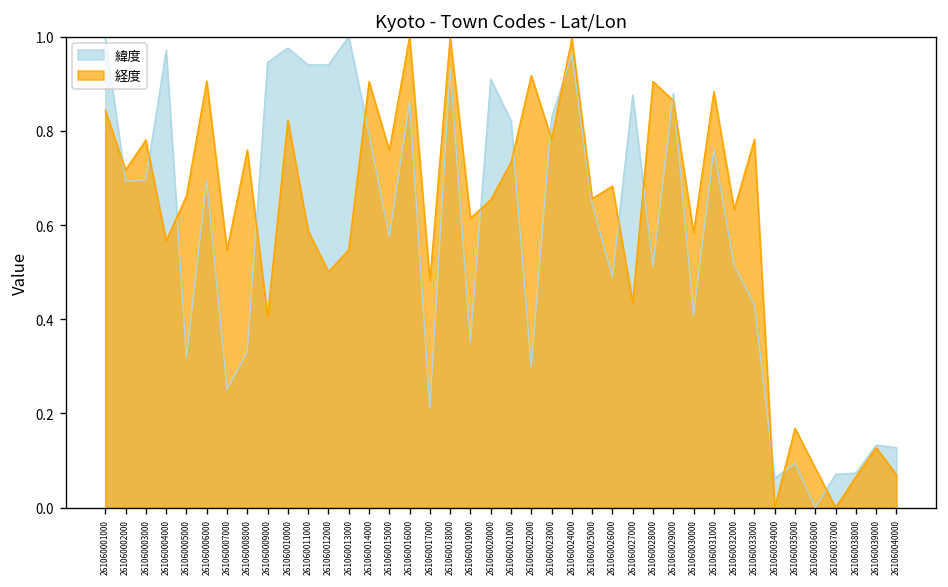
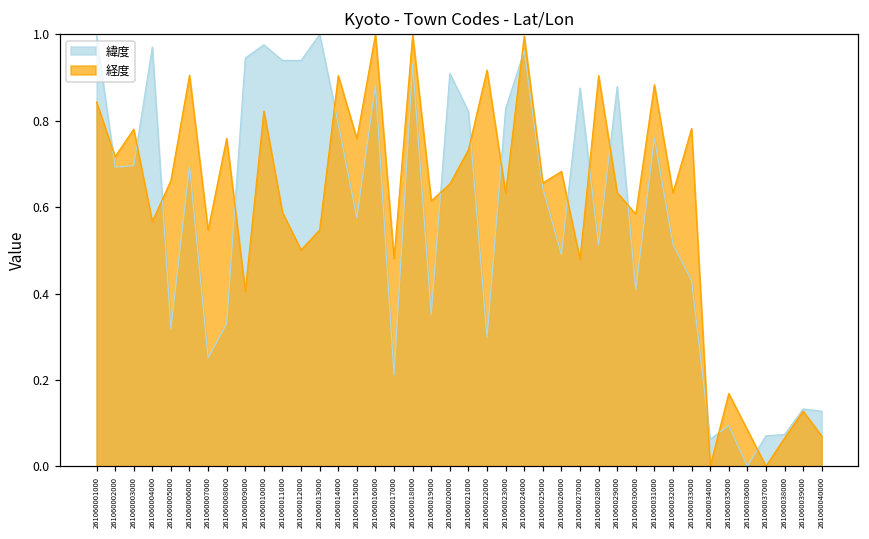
  {
    "緯度": {
      "261060001000": 1.00,
      "261060002000": 0.69,
      "261060003000": 0.70,
      "261060004000": 0.97,
      "261060005000": 0.32,
      "261060006000": 0.69,
      "261060007000": 0.25,
      "261060008000": 0.33,
      "261060009000": 0.95,
      "261060010000": 0.98,
      "261060011000": 0.94,
      "261060012000": 0.94,
      "261060013000": 1.00,
      "261060014000": 0.79,
      "261060015000": 0.58,
-     "261060016000": 0.86,
+     "261060016000": 0.88,
      "261060017000": 0.21,
      "261060018000": 0.93,
      "261060019000": 0.35,
      "261060020000": 0.91,
      "261060021000": 0.82,
      "261060022000": 0.30,
      "261060023000": 0.83,
      "261060024000": 0.96,
      "261060025000": 0.64,
      "261060026000": 0.49,
      "261060027000": 0.88,
      "261060028000": 0.51,
      "261060029000": 0.88,
      "261060030000": 0.41,
      "261060031000": 0.76,
      "261060032000": 0.51,
      "261060033000": 0.43,
      "261060034000": 0.06,
      "261060035000": 0.09,
      "261060036000": 0.00,
      "261060037000": 0.07,
      "261060038000": 0.07,
      "261060040000": 0.13
    },
    "経度": {
      "261060001000": 0.84,
      "261060002000": 0.72,
      "261060003000": 0.78,
      "261060004000": 0.57,
      "261060005000": 0.66,
      "261060006000": 0.91,
      "261060007000": 0.55,
      "261060008000": 0.76,
      "261060009000": 0.41,
      "261060010000": 0.82,
      "261060011000": 0.59,
      "261060012000": 0.50,
      "261060013000": 0.55,
      "261060014000": 0.90,
      "261060015000": 0.76,
      "261060016000": 1.00,
      "261060017000": 0.48,
      "261060018000": 1.00,
      "261060019000": 0.61,
      "261060020000": 0.65,
      "261060021000": 0.73,
      "261060022000": 0.92,
-     "261060023000": 0.78,
+     "261060023000": 0.63,
      "261060024000": 1.00,
      "261060025000": 0.66,
      "261060026000": 0.68,
-     "261060027000": 0.44,
+     "261060027000": 0.48,
      "261060028000": 0.90,
-     "261060029000": 0.86,
+     "261060029000": 0.63,
      "261060030000": 0.58,
      "261060031000": 0.88,
      "261060032000": 0.63,
      "261060033000": 0.78,
      "261060034000": 0.00,
      "261060035000": 0.17,
      "261060036000": 0.08,
      "261060037000": 0.00,
      "261060038000": 0.07,
      "261060040000": 0.07
    }
  }
